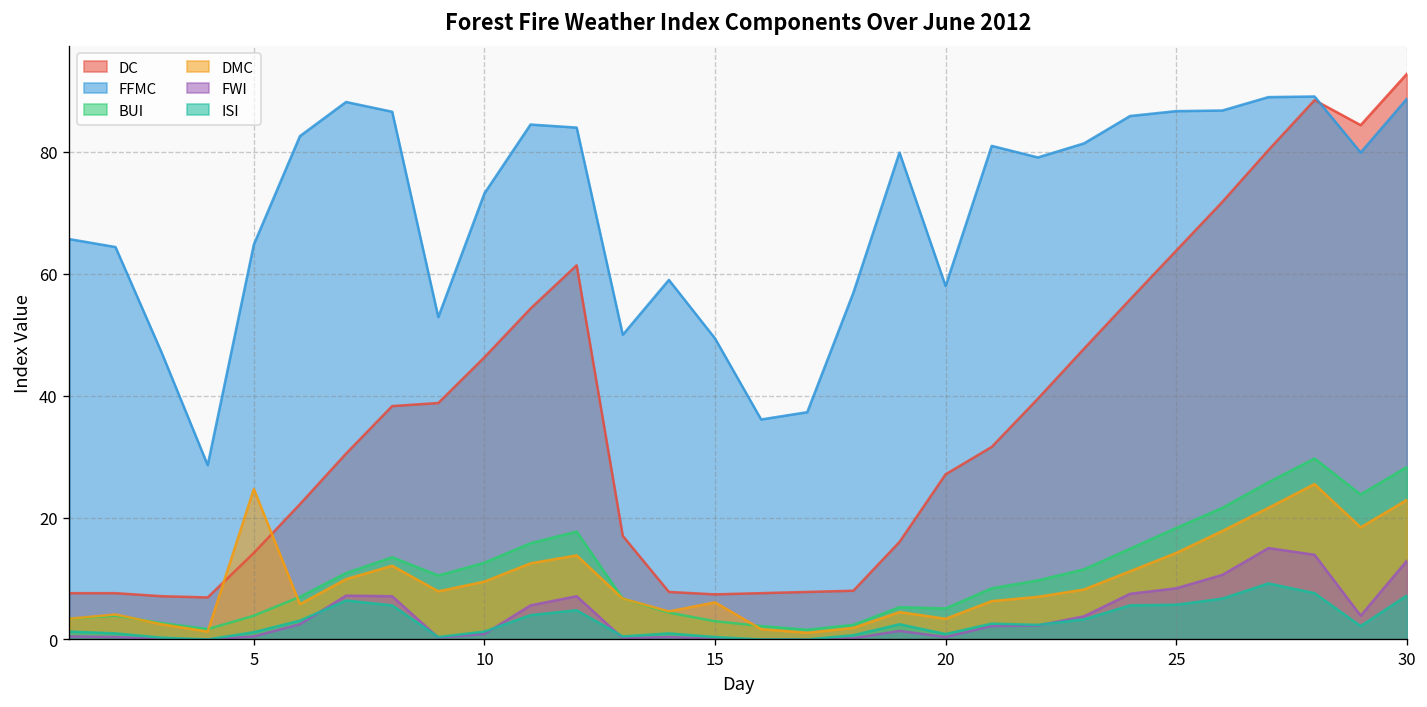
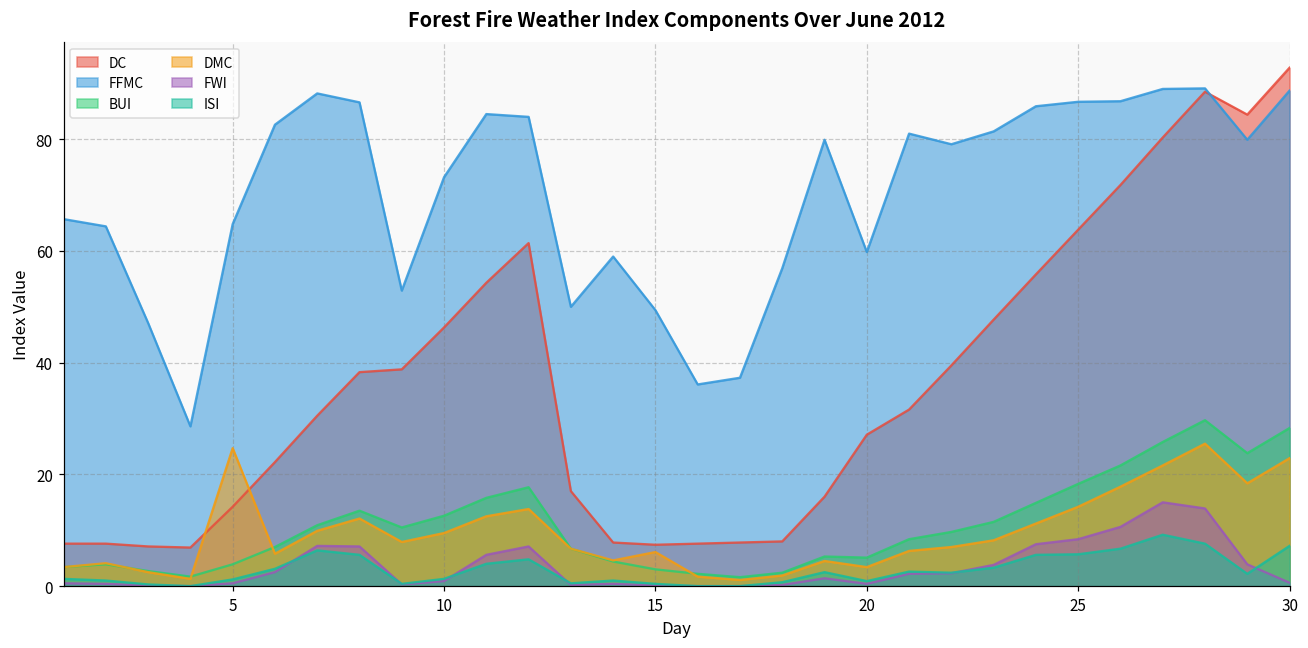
  {
    "DC": {
      "5": 14,
      "10": 46,
      "15": 7,
      "20": 27,
      "25": 64,
      "30": 93
    },
    "FFMC": {
      "5": 65,
      "10": 73,
      "15": 49,
-     "20": 58,
+     "20": 60,
      "25": 87,
      "30": 89
    },
    "DMC": {
      "5": 25,
      "10": 10,
      "15": 6,
      "20": 3,
      "25": 14,
      "30": 23
    },
    "FWI": {
      "5": 1,
      "25": 8,
-     "30": 13
+     "30": 1
    }
  }
